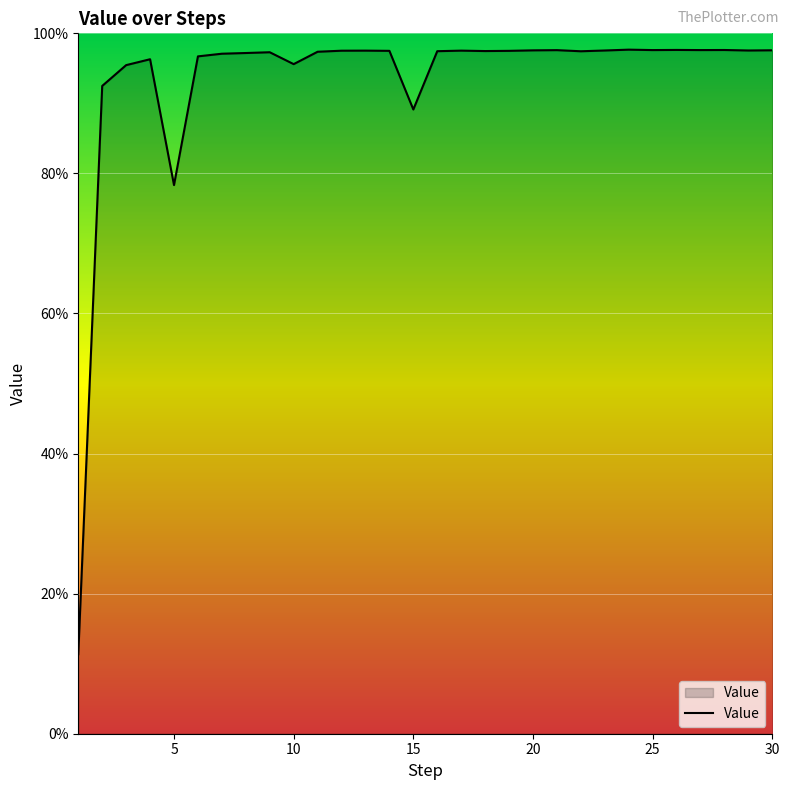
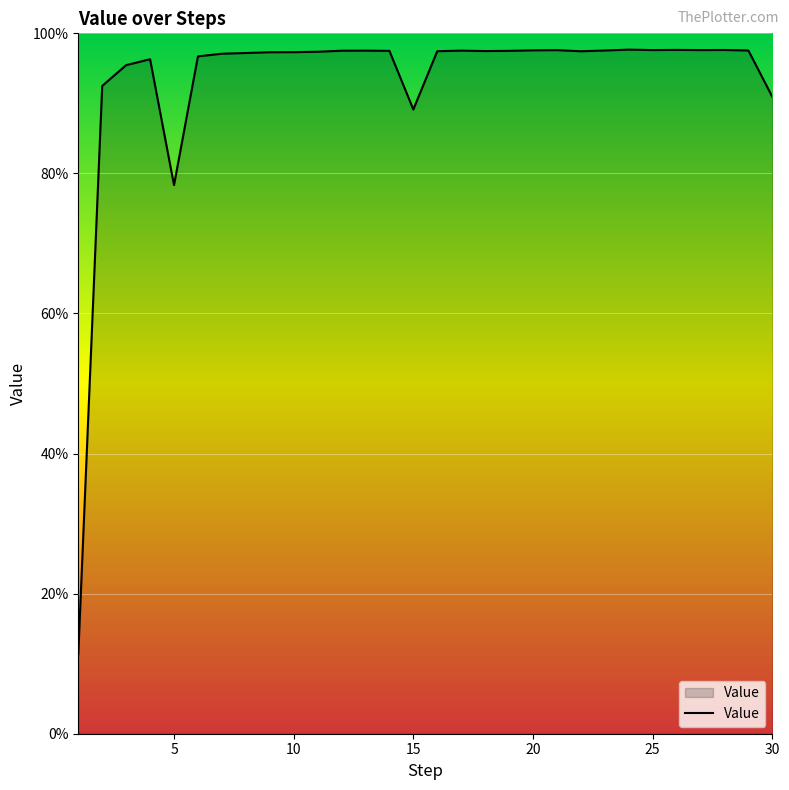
  {
    "5": "78%",
-   "10": "96%",
+   "10": "97%",
    "15": "89%",
    "20": "98%",
    "25": "98%",
-   "30": "98%"
+   "30": "91%"
  }
